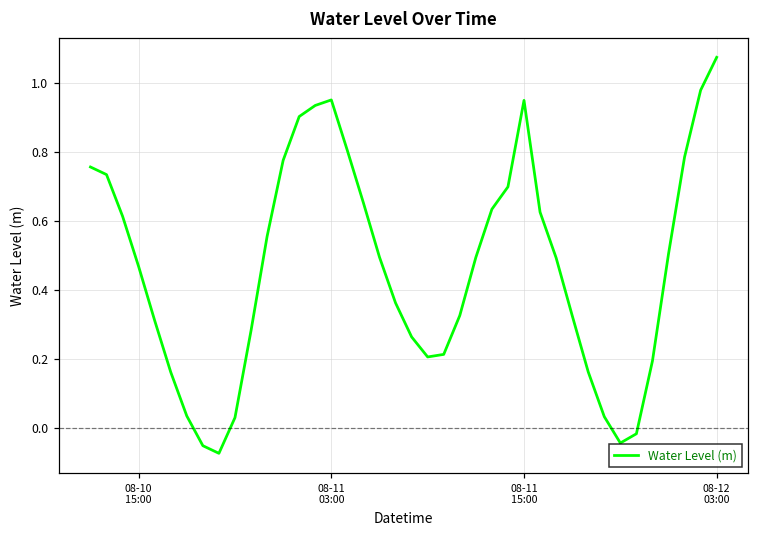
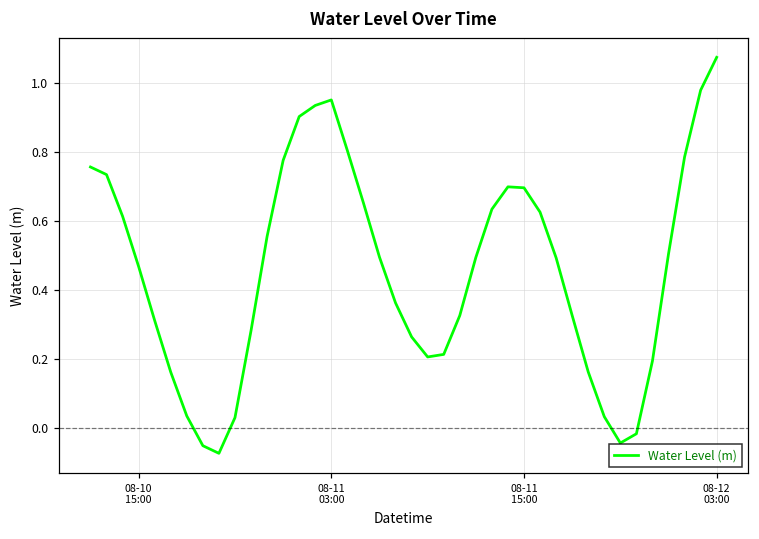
  {
    "08-10 15:00": 0.47,
    "08-11 03:00": 0.95,
-   "08-11 15:00": 0.95,
+   "08-11 15:00": 0.70,
    "08-12 03:00": 1.08
  }
